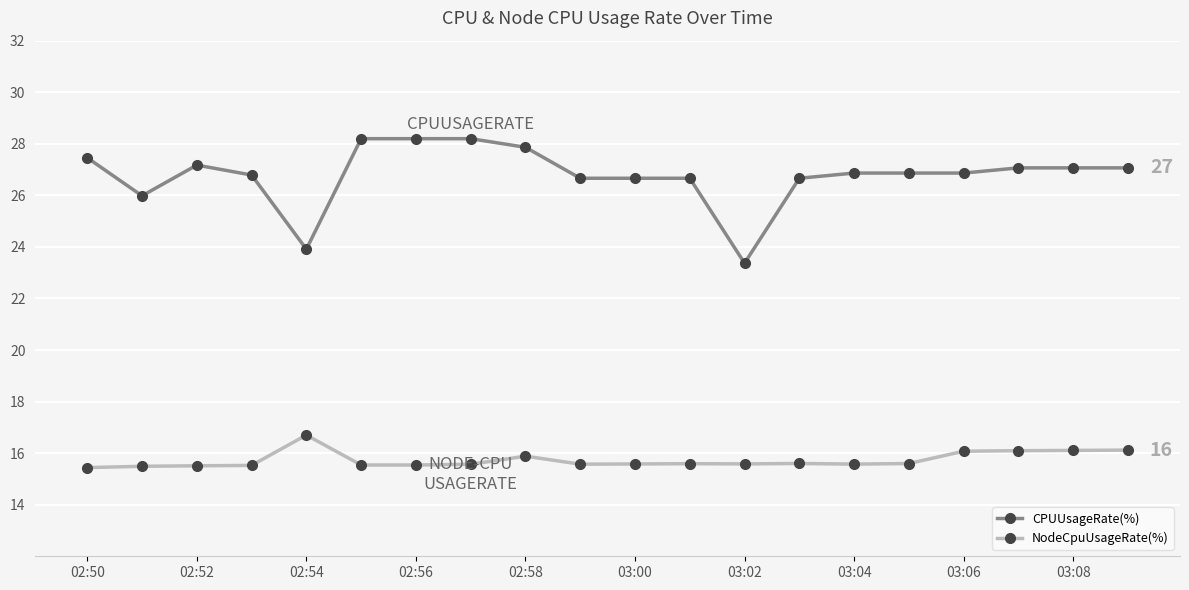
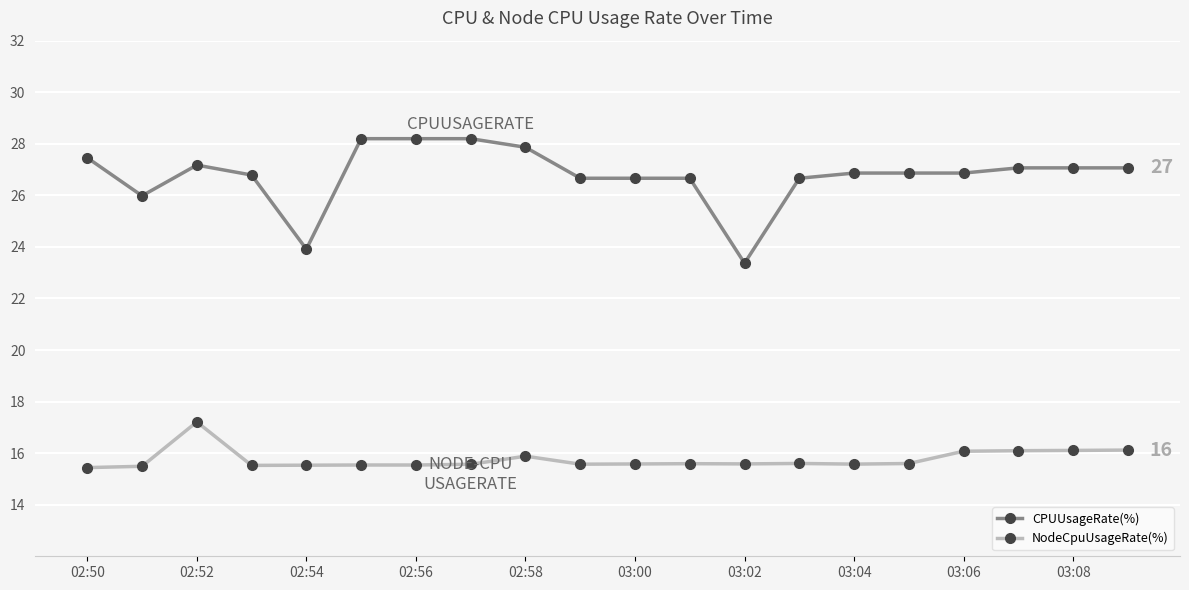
  {
    "CPUUsageRate(%)": {
      "02:50": 27.5,
      "02:52": 27.2,
      "02:54": 23.9,
      "02:56": 28.2,
      "02:58": 27.9,
      "03:00": 26.7,
      "03:02": 23.4,
      "03:04": 26.9,
      "03:06": 26.9,
      "03:08": 27.1
    },
    "NodeCpuUsageRate(%)": {
      "02:50": 15.4,
-     "02:52": 15.5,
-     "02:54": 16.7,
+     "02:52": 17.2,
+     "02:54": 15.5,
      "02:56": 15.5,
      "02:58": 15.9,
      "03:00": 15.6,
      "03:02": 15.6,
      "03:04": 15.6,
      "03:06": 16.1,
      "03:08": 16.1
    }
  }
